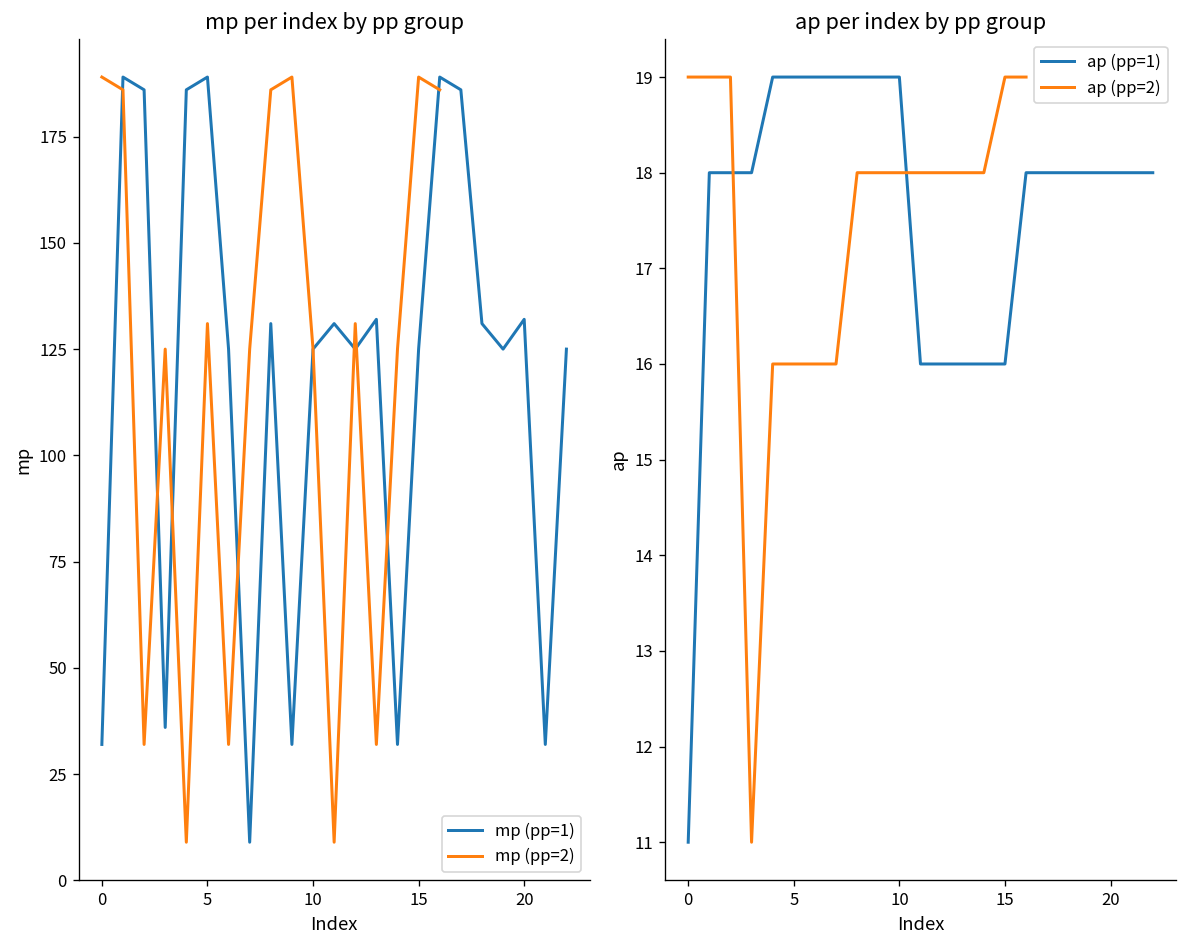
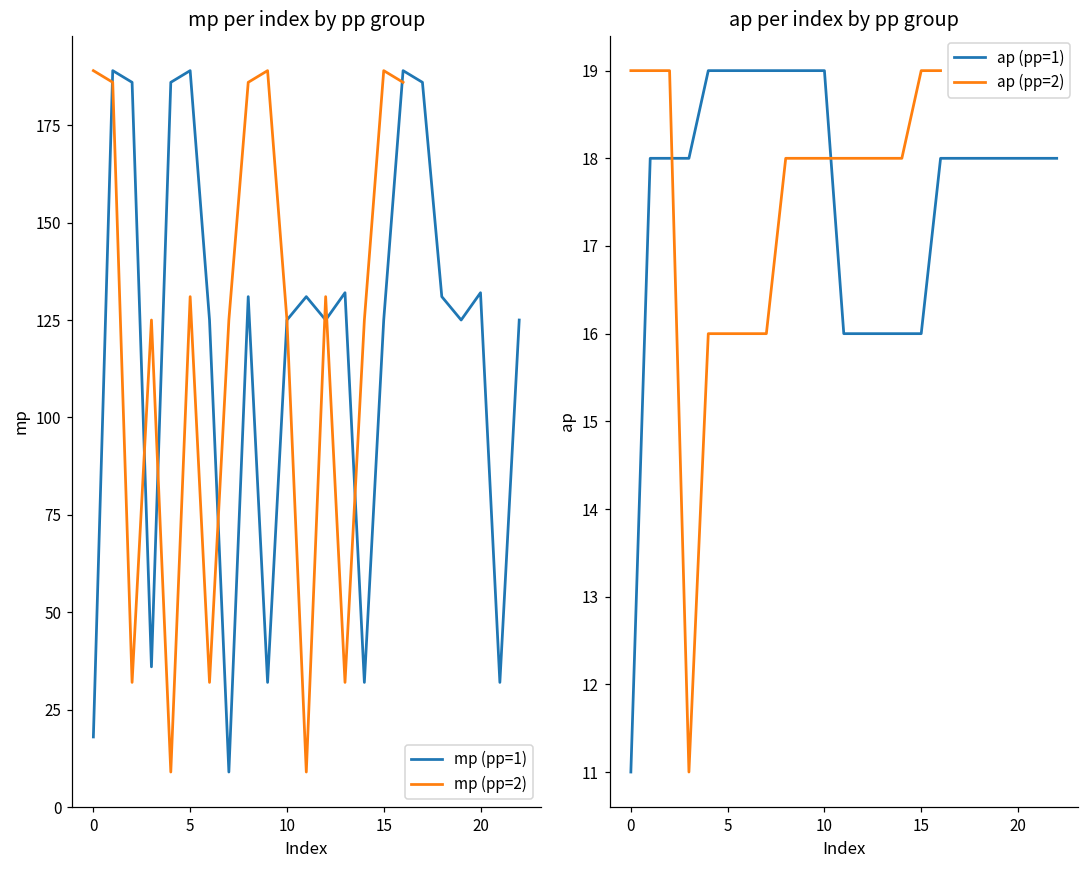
  {
    "mp per index by pp group": {
      "mp (pp=1)": {
-       "0": 32,
+       "0": 18,
        "5": 189,
        "15": 125,
        "20": 132
      },
      "mp (pp=2)": {
        "0": 189,
        "5": 131,
        "15": 189
      }
    },
    "ap per index by pp group": {
      "ap (pp=1)": {
        "0": 11.0,
        "5": 19.0,
        "10": 19.0,
        "15": 16.0,
        "20": 18.0
      },
      "ap (pp=2)": {
        "0": 19.0,
        "5": 16.0,
        "10": 18.0,
        "15": 19.0
      }
    }
  }
